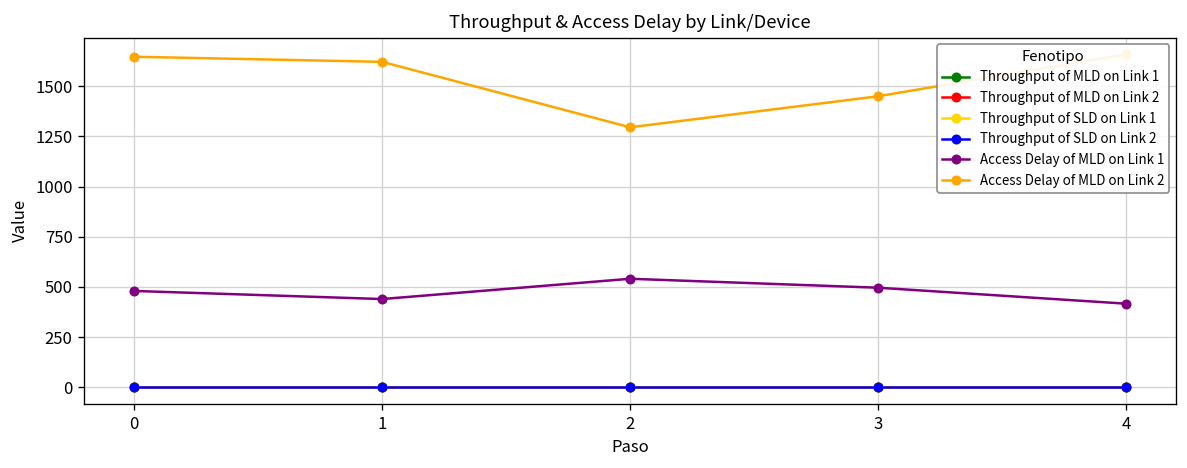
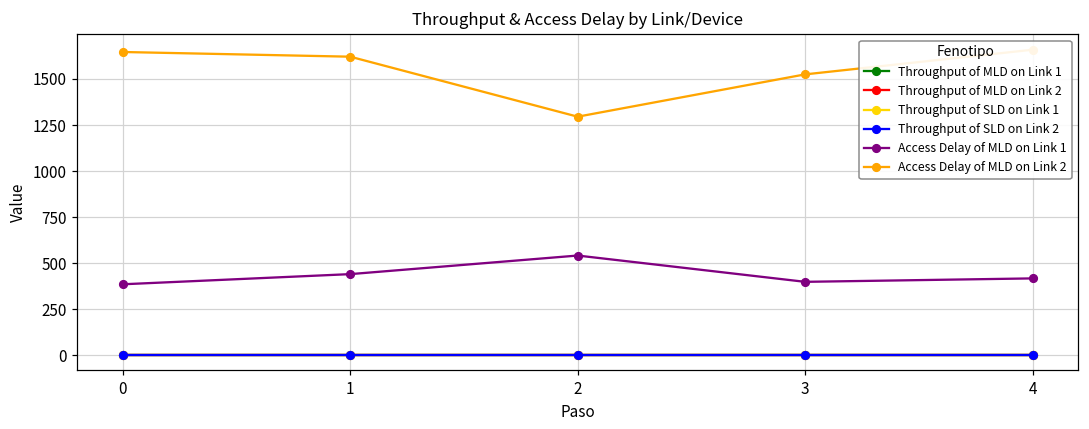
  {
    "Throughput of SLD on Link 2": {
      "0": 0,
      "1": 0,
      "2": 0,
      "3": 0,
      "4": 0
    },
    "Access Delay of MLD on Link 1": {
-     "0": 480,
+     "0": 380,
      "1": 440,
      "2": 540,
-     "3": 500,
+     "3": 400,
      "4": 420
    },
    "Access Delay of MLD on Link 2": {
      "0": 1650,
      "1": 1620,
      "2": 1300,
-     "3": 1450
+     "3": 1530
    }
  }
